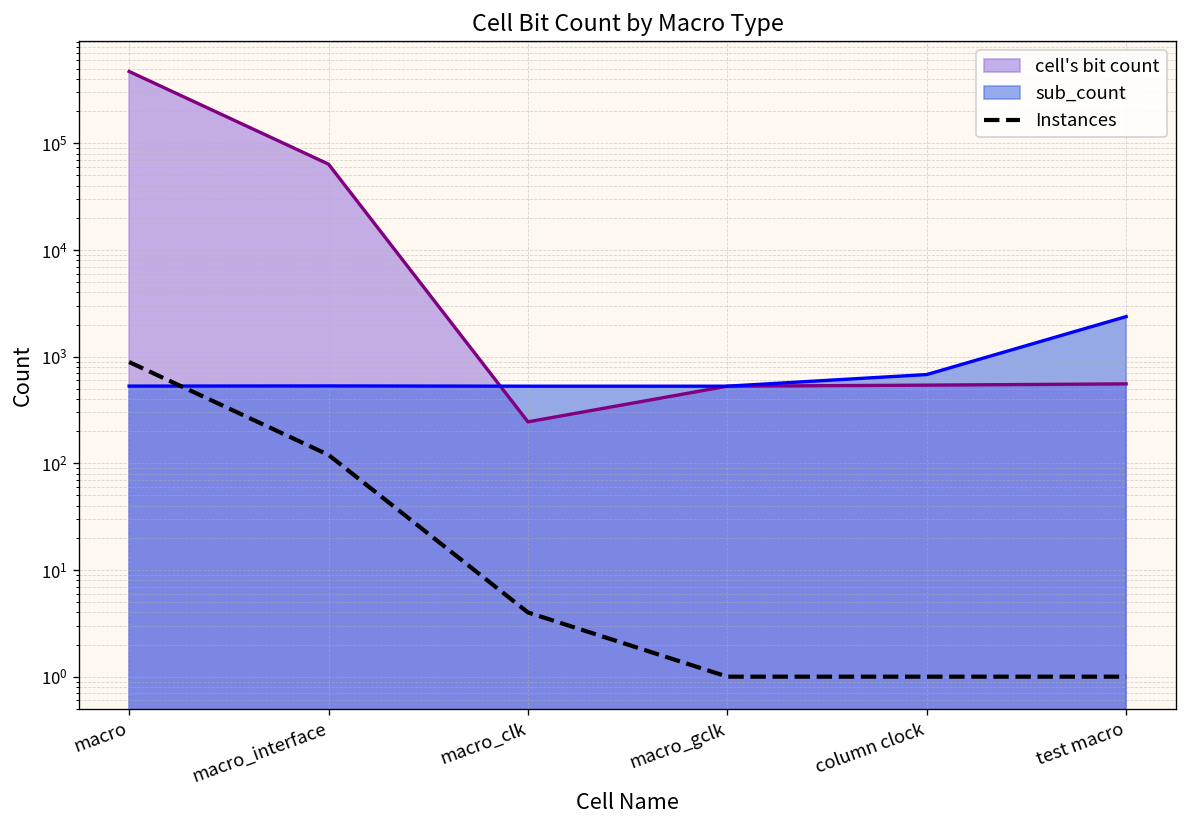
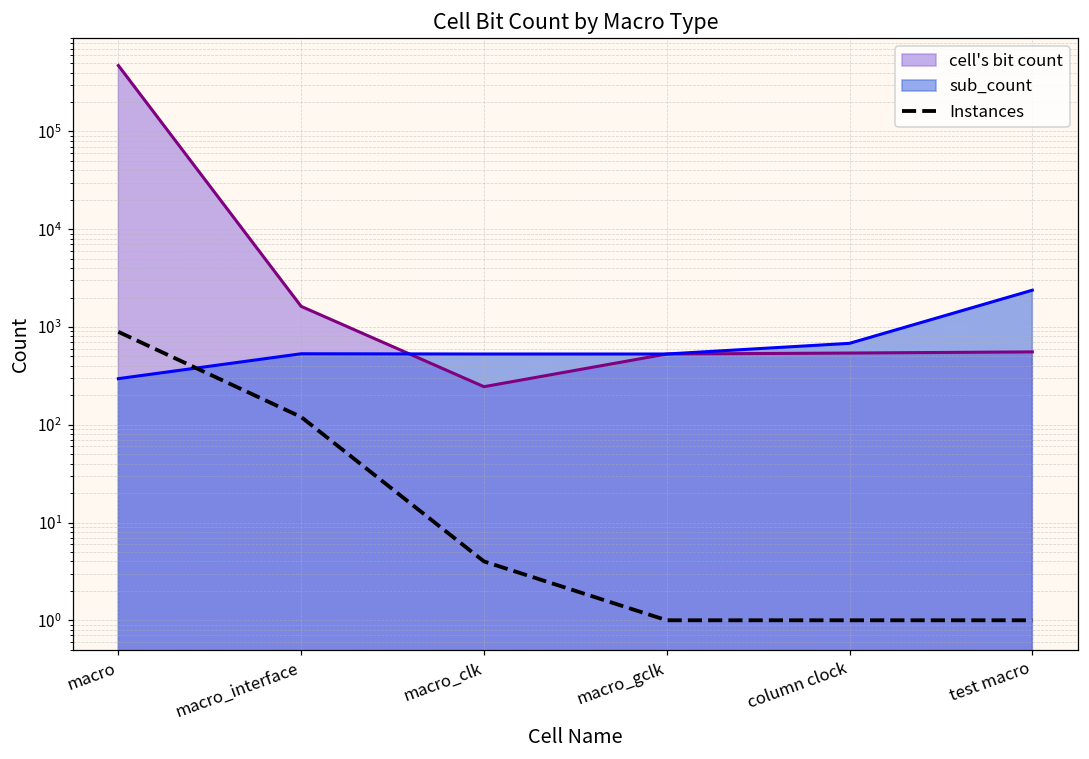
  {
    "cell's bit count": {
      "macro": 500000,
-     "macro_interface": 60000,
+     "macro_interface": 1600,
      "macro_clk": 250,
      "column clock": 500,
      "test macro": 600
    },
    "sub_count": {
-     "macro": 500,
+     "macro": 300,
      "macro_interface": 500,
      "macro_clk": 500,
      "column clock": 700,
      "test macro": 2400
    },
    "Instances": {
      "macro": 900,
      "macro_interface": 120,
      "macro_clk": 4,
      "macro_gclk": 1,
      "column clock": 1,
      "test macro": 1
    }
  }
